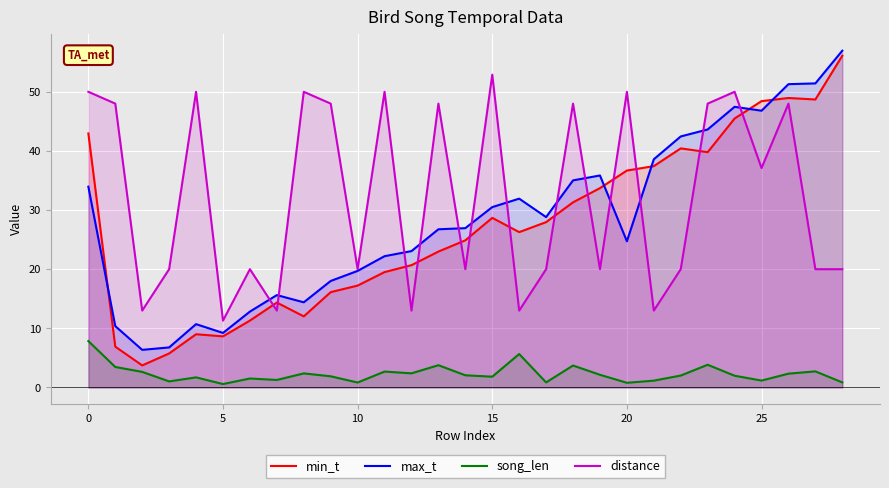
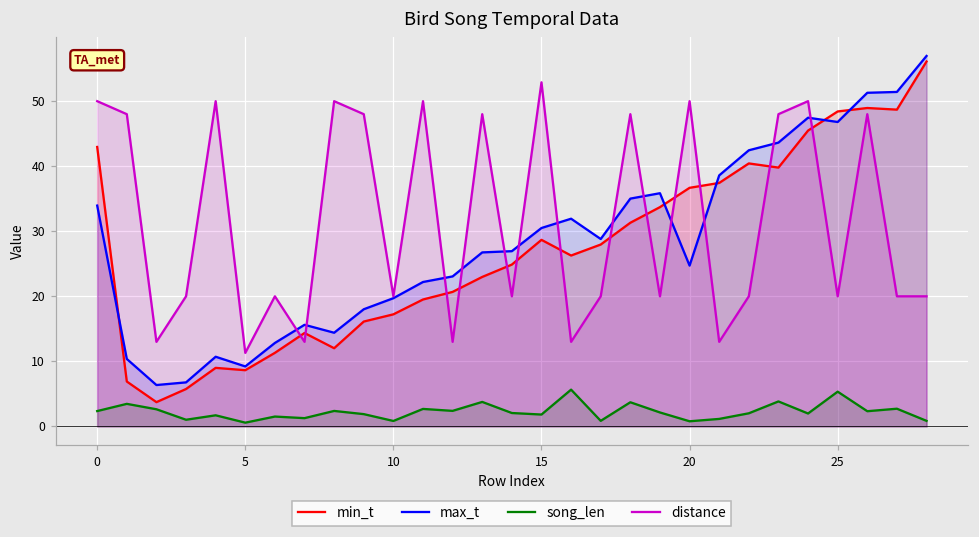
  {
    "min_t": {
      "0": 43,
      "5": 9,
      "10": 17,
      "15": 29,
      "20": 37,
      "25": 48
    },
    "max_t": {
      "0": 34,
      "5": 9,
      "15": 31,
      "20": 25,
      "25": 47
    },
    "song_len": {
-     "0": 8,
+     "0": 2,
      "5": 1,
      "10": 1,
      "15": 2,
      "20": 1,
-     "25": 1
+     "25": 5
    },
    "distance": {
      "0": 50,
      "5": 11,
      "15": 53,
      "20": 50,
-     "25": 37
+     "25": 20
    }
  }
